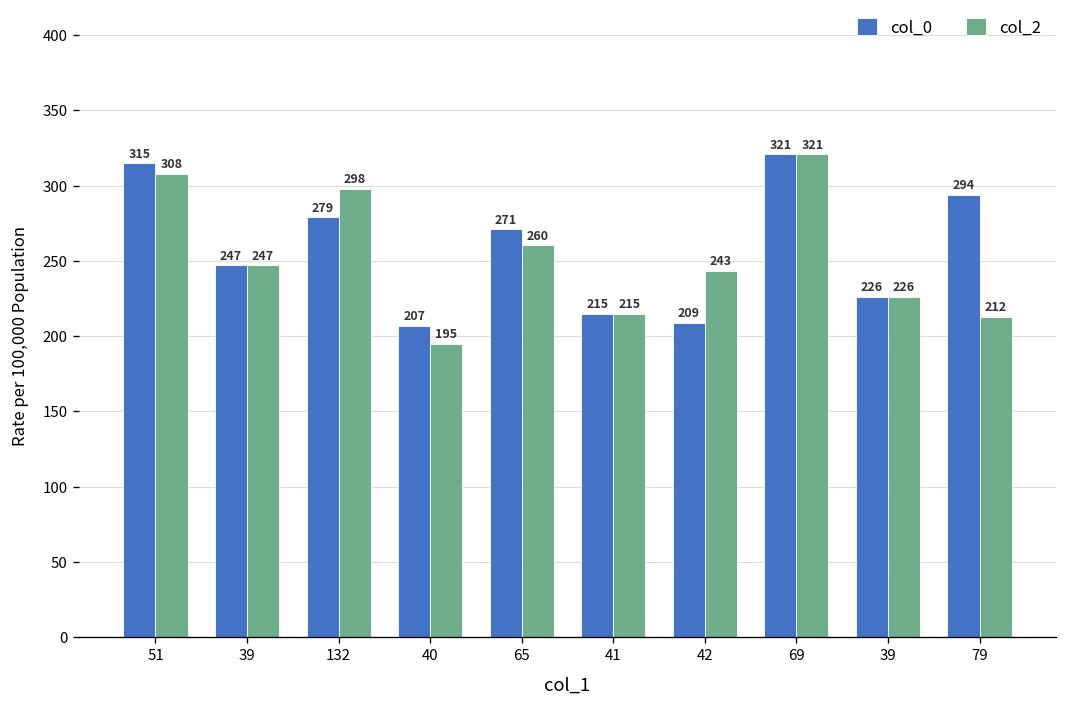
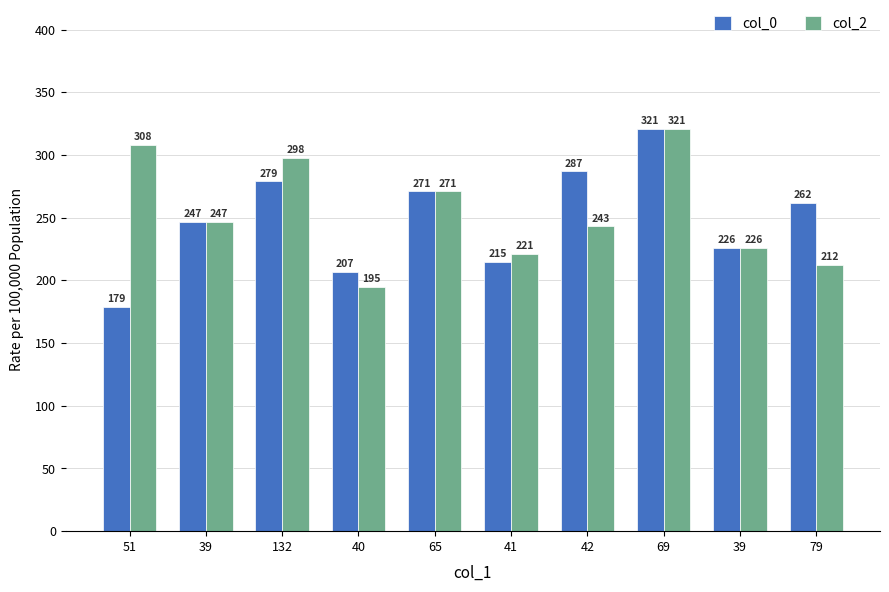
  {
    "col_0": {
-     "51": 315,
+     "51": 179,
      "132": 279,
      "40": 207,
      "65": 271,
      "41": 215,
-     "42": 209,
+     "42": 287,
      "69": 321,
-     "79": 294
+     "79": 262
    },
    "col_2": {
      "51": 308,
      "132": 298,
      "40": 195,
-     "65": 260,
-     "41": 215,
+     "65": 271,
+     "41": 221,
      "42": 243,
      "69": 321
    }
  }
